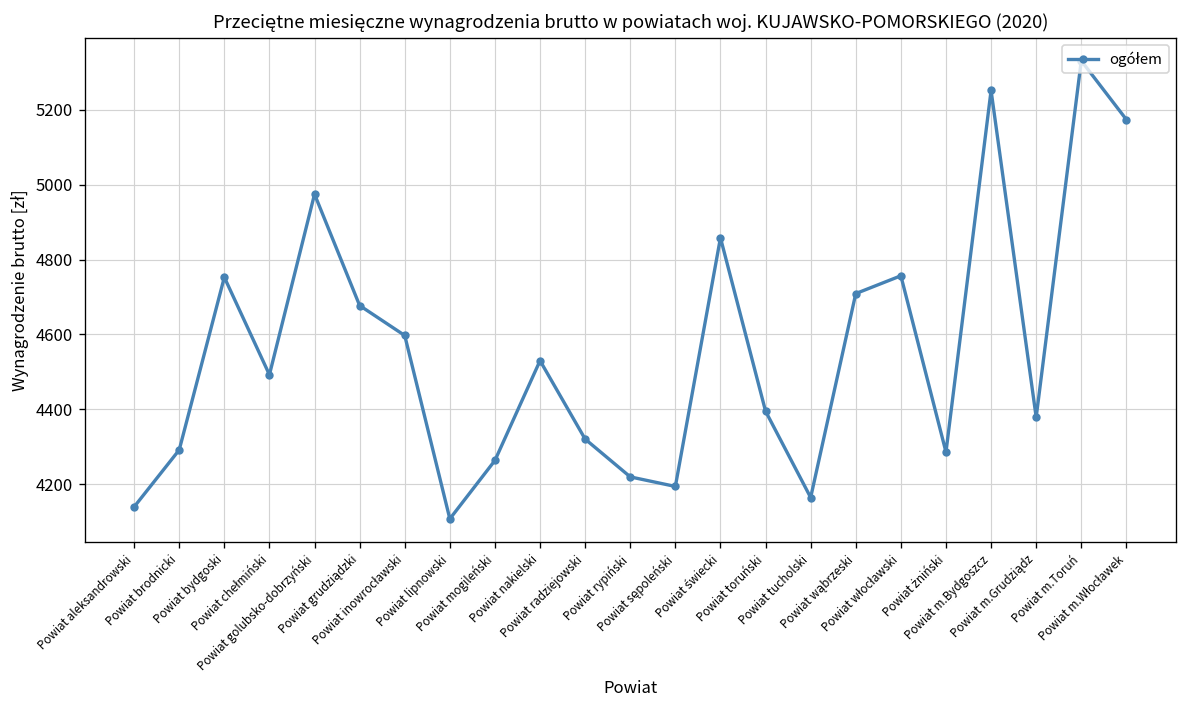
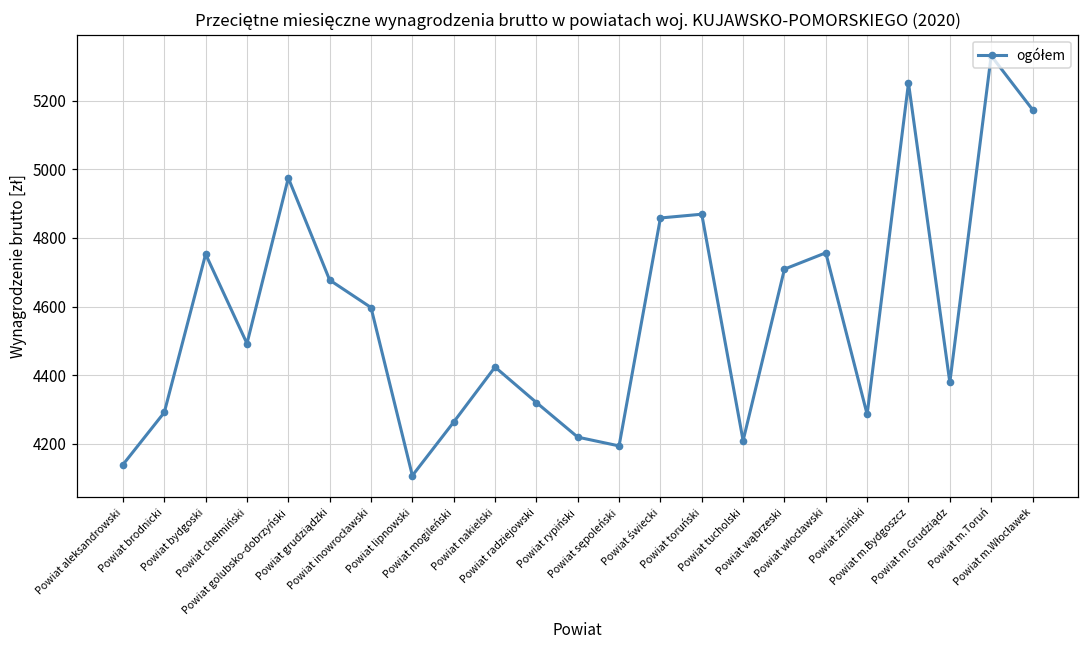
  {
    "Powiat aleksandrowski": 4140,
    "Powiat brodnicki": 4290,
    "Powiat bydgoski": 4750,
    "Powiat chełmiński": 4490,
    "Powiat golubsko-dobrzyński": 4970,
    "Powiat grudziądzki": 4680,
    "Powiat inowrocławski": 4600,
    "Powiat lipnowski": 4110,
    "Powiat mogileński": 4260,
-   "Powiat nakielski": 4530,
+   "Powiat nakielski": 4420,
    "Powiat radziejowski": 4320,
    "Powiat rypiński": 4220,
    "Powiat sępoleński": 4190,
    "Powiat świecki": 4860,
-   "Powiat toruński": 4390,
-   "Powiat tucholski": 4160,
+   "Powiat toruński": 4870,
+   "Powiat tucholski": 4210,
    "Powiat wąbrzeski": 4710,
    "Powiat włocławski": 4760,
    "Powiat żniński": 4290,
    "Powiat m.Bydgoszcz": 5250,
    "Powiat m.Grudziądz": 4380,
    "Powiat m.Włocławek": 5170
  }
